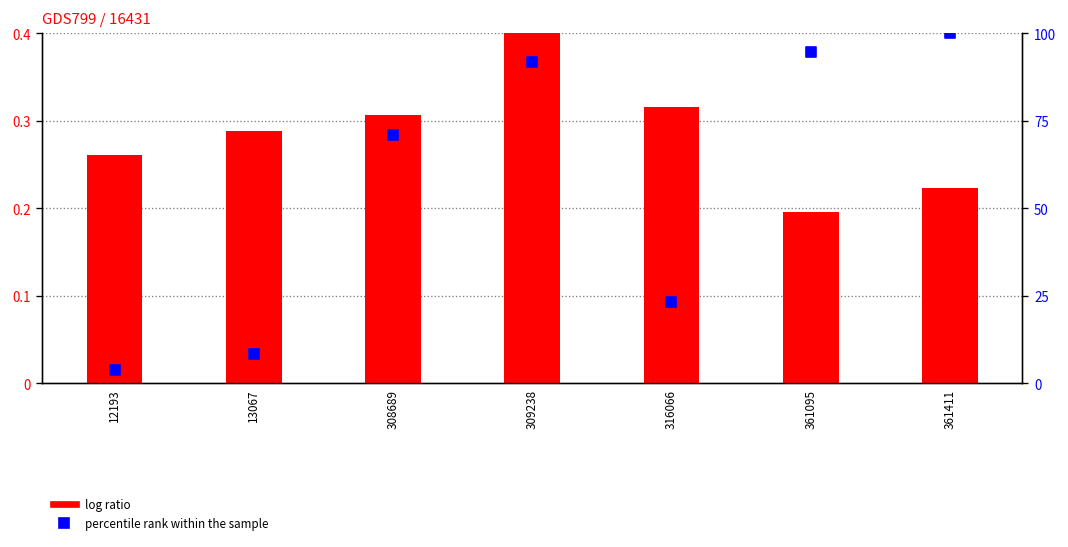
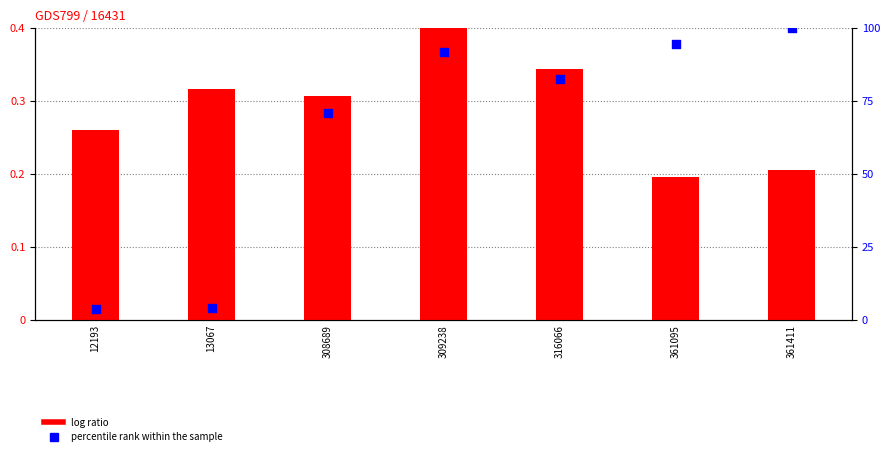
  {
    "log ratio": {
      "12193": 0.26,
-     "13067": 0.29,
+     "13067": 0.32,
      "308689": 0.31,
      "309238": 0.40,
-     "316066": 0.32,
+     "316066": 0.34,
      "361095": 0.20,
-     "361411": 0.22
+     "361411": 0.20
    },
    "percentile rank within the sample": {
-     "13067": 8,
-     "316066": 23
+     "13067": 4,
+     "316066": 83
    }
  }
